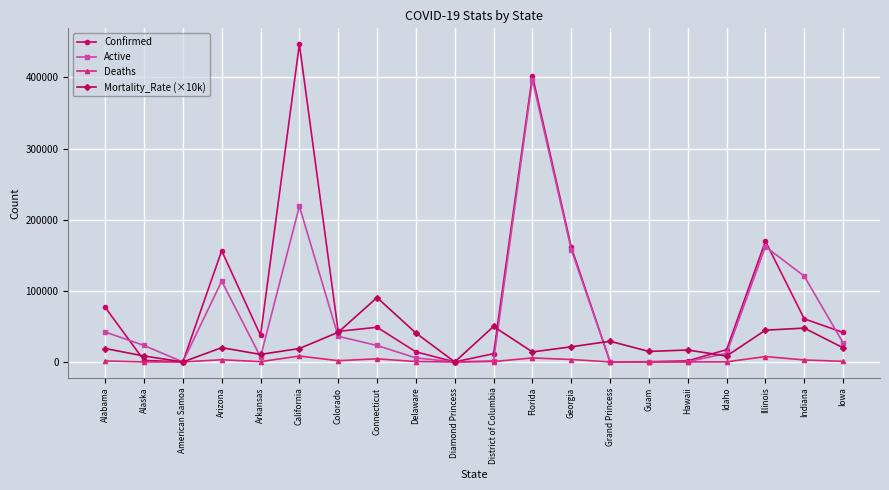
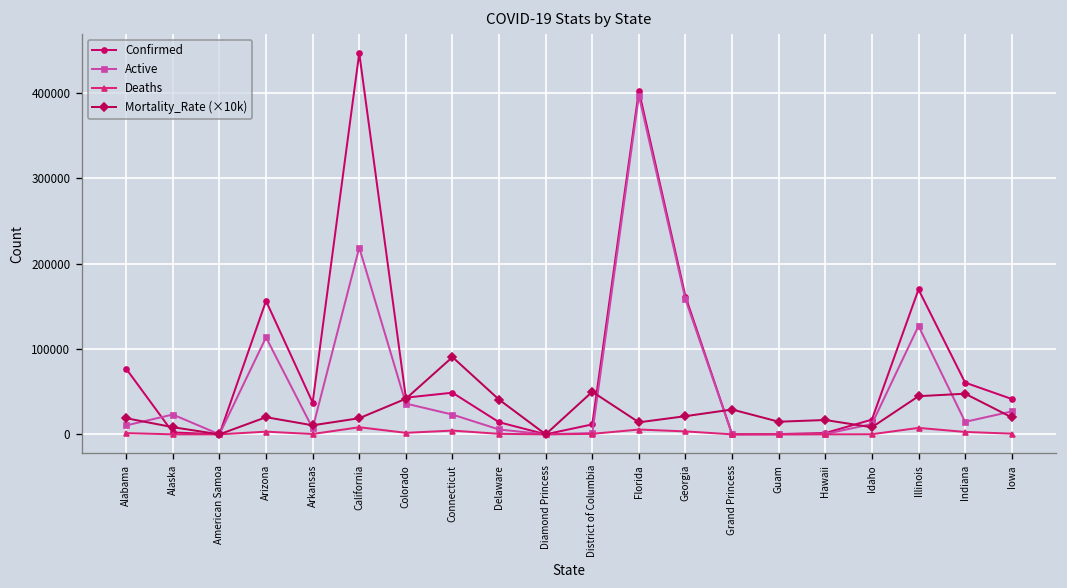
  {
    "Active": {
-     "Alabama": 40000,
+     "Alabama": 10000,
      "Alaska": 20000,
      "Arizona": 110000,
      "Arkansas": 10000,
      "California": 220000,
      "Colorado": 40000,
      "Connecticut": 20000,
      "Delaware": 10000,
      "Florida": 400000,
      "Idaho": 10000,
-     "Illinois": 160000,
-     "Indiana": 120000,
+     "Illinois": 130000,
+     "Indiana": 10000,
      "Iowa": 30000
    }
  }
